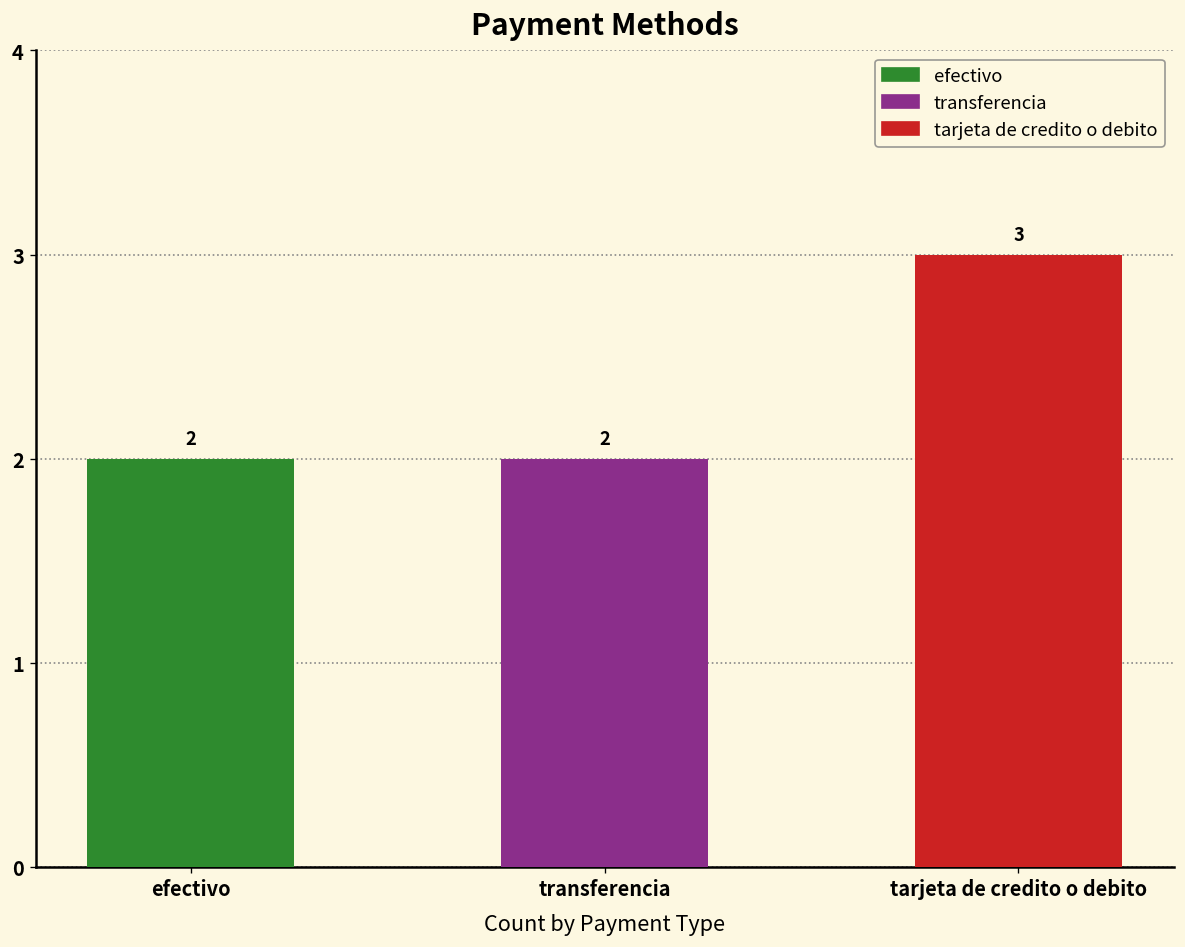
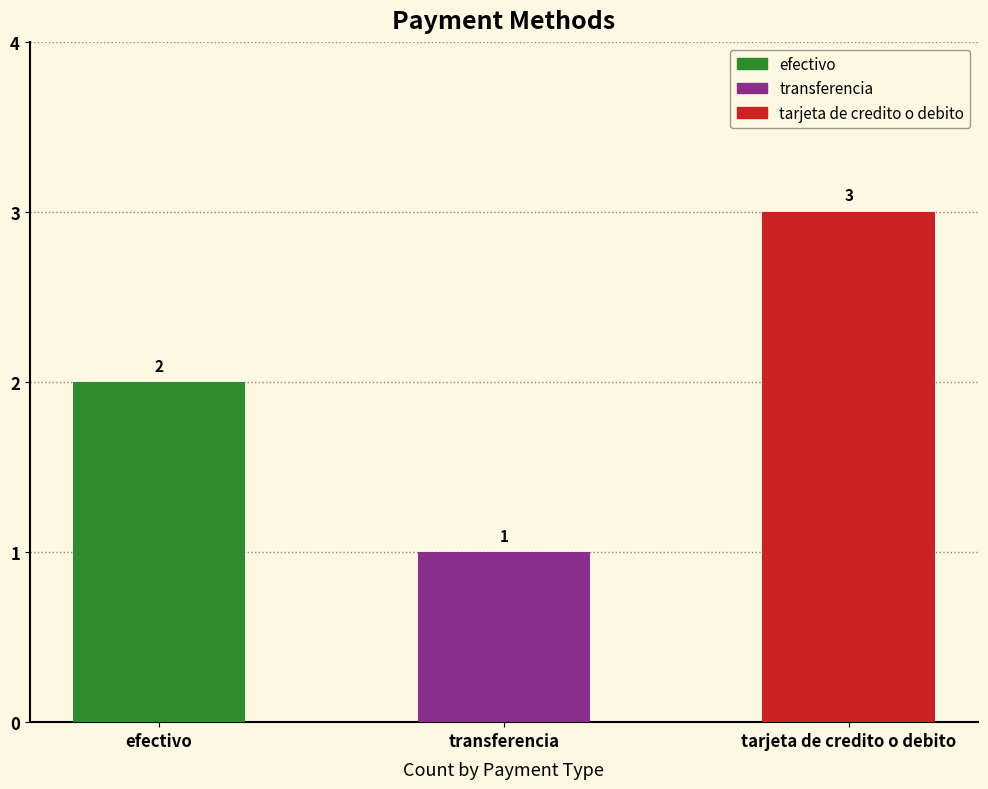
  {
    "efectivo": 2,
-   "transferencia": 2,
+   "transferencia": 1,
    "tarjeta de credito o debito": 3
  }
